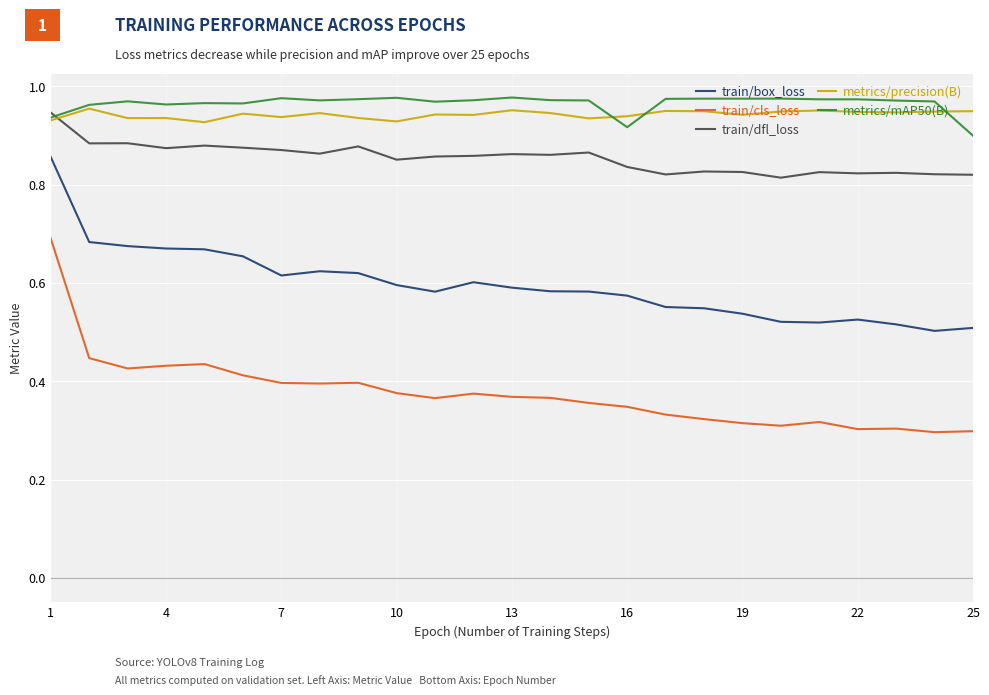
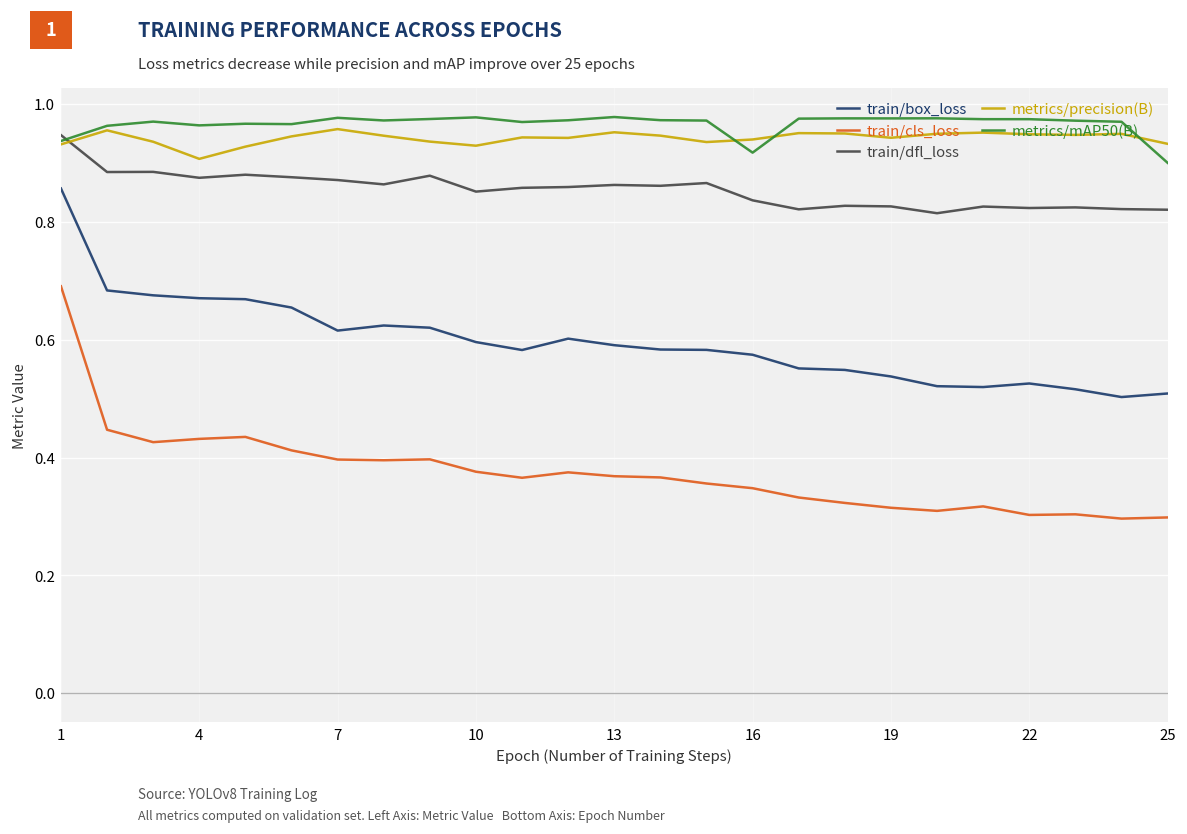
  {
    "train/cls_loss": {
      "1": 0.69,
      "4": 0.43,
      "7": 0.40,
      "10": 0.38,
      "13": 0.37,
      "16": 0.35,
      "19": 0.31,
      "22": 0.30,
      "25": 0.30
    },
    "metrics/precision(B)": {
      "1": 0.93,
-     "4": 0.94,
-     "7": 0.94,
+     "4": 0.91,
+     "7": 0.96,
      "10": 0.93,
      "13": 0.95,
      "16": 0.94,
      "19": 0.94,
      "22": 0.95,
-     "25": 0.95
+     "25": 0.93
    },
    "metrics/mAP50(B)": {
      "1": 0.94,
      "4": 0.96,
      "7": 0.98,
      "10": 0.98,
      "13": 0.98,
      "16": 0.92,
      "19": 0.98,
      "22": 0.97,
      "25": 0.90
    }
  }
